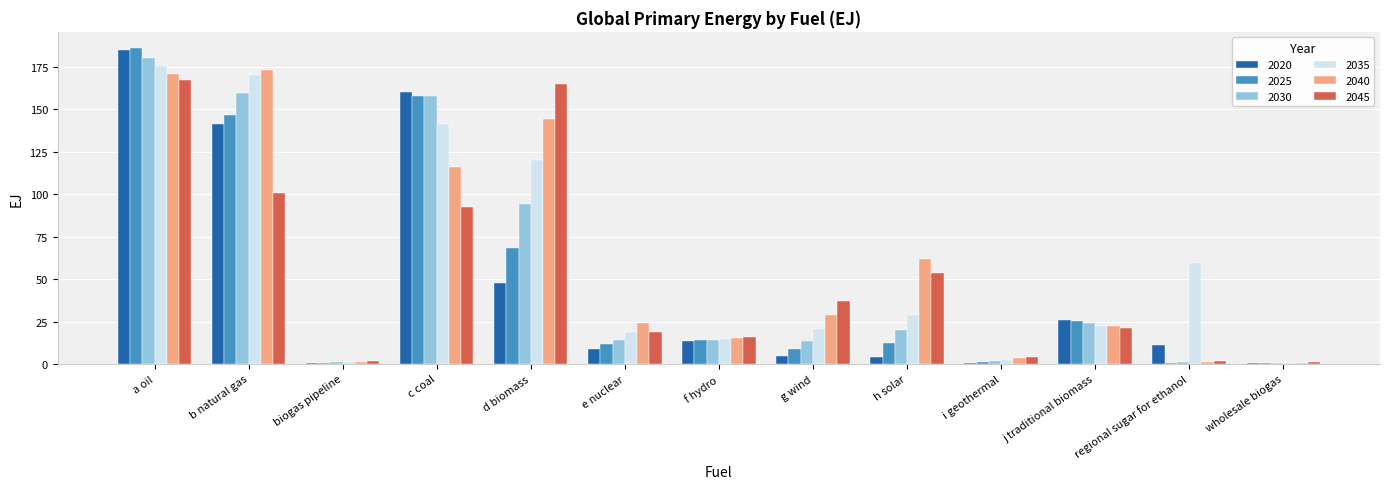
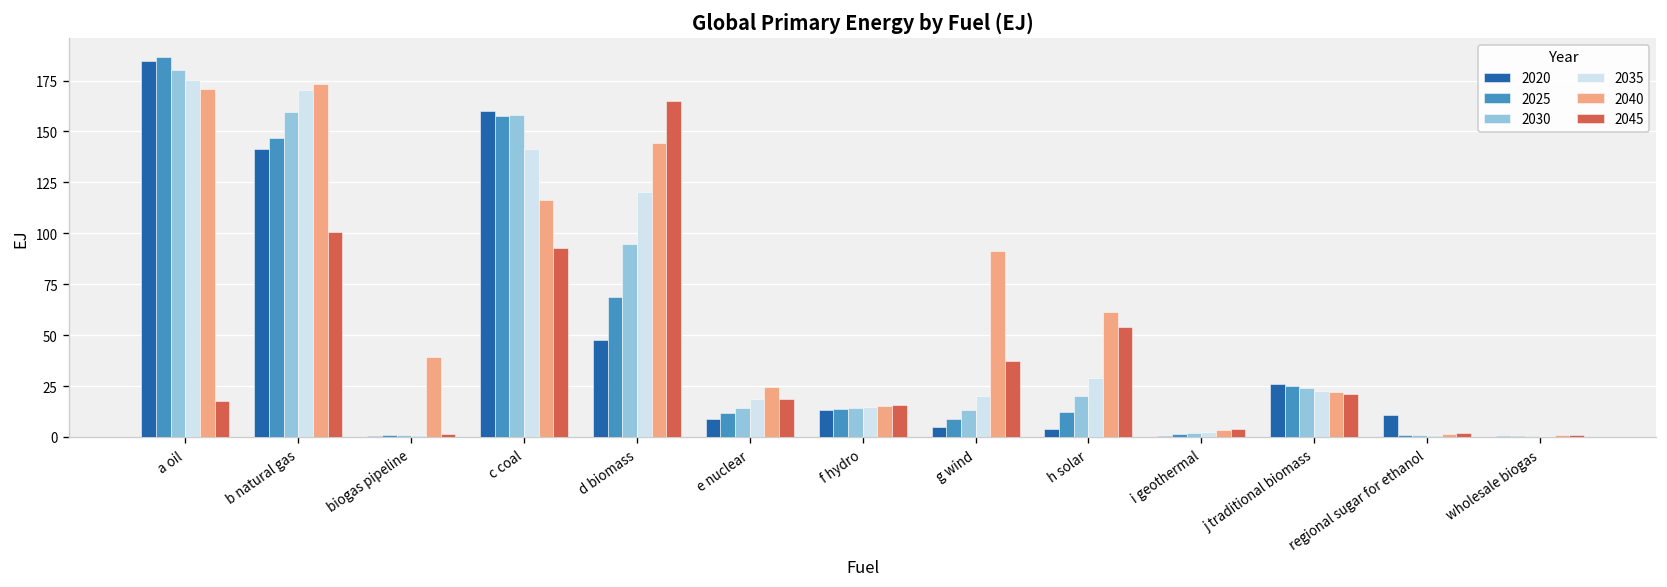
  {
    "2020": {
      "a oil": 185,
      "b natural gas": 141,
      "c coal": 160,
      "d biomass": 48,
      "e nuclear": 9,
      "f hydro": 13,
      "g wind": 5,
      "h solar": 4,
      "j traditional biomass": 26,
      "regional sugar for ethanol": 11
    },
    "2025": {
      "a oil": 186,
      "b natural gas": 147,
      "c coal": 158,
      "d biomass": 69,
      "e nuclear": 12,
      "f hydro": 14,
      "g wind": 9,
      "h solar": 12,
      "j traditional biomass": 25
    },
    "2030": {
      "a oil": 180,
      "b natural gas": 160,
      "c coal": 158,
      "d biomass": 95,
      "e nuclear": 14,
      "f hydro": 14,
      "g wind": 13,
      "h solar": 20,
      "i geothermal": 2,
      "j traditional biomass": 24
    },
    "2035": {
      "a oil": 175,
      "b natural gas": 171,
      "c coal": 141,
      "d biomass": 120,
      "e nuclear": 19,
      "f hydro": 15,
      "g wind": 20,
      "h solar": 29,
      "i geothermal": 2,
      "j traditional biomass": 23,
-     "regional sugar for ethanol": 59
+     "regional sugar for ethanol": 1
    },
    "2040": {
      "a oil": 171,
      "b natural gas": 173,
-     "biogas pipeline": 1,
+     "biogas pipeline": 39,
      "c coal": 116,
      "d biomass": 144,
      "e nuclear": 24,
      "f hydro": 15,
-     "g wind": 29,
+     "g wind": 91,
      "h solar": 62,
      "i geothermal": 3,
      "j traditional biomass": 22
    },
    "2045": {
-     "a oil": 168,
+     "a oil": 18,
      "b natural gas": 101,
      "biogas pipeline": 2,
      "c coal": 93,
      "d biomass": 165,
      "e nuclear": 19,
      "f hydro": 16,
      "g wind": 37,
      "h solar": 54,
      "i geothermal": 4,
      "j traditional biomass": 21,
      "regional sugar for ethanol": 2
    }
  }
